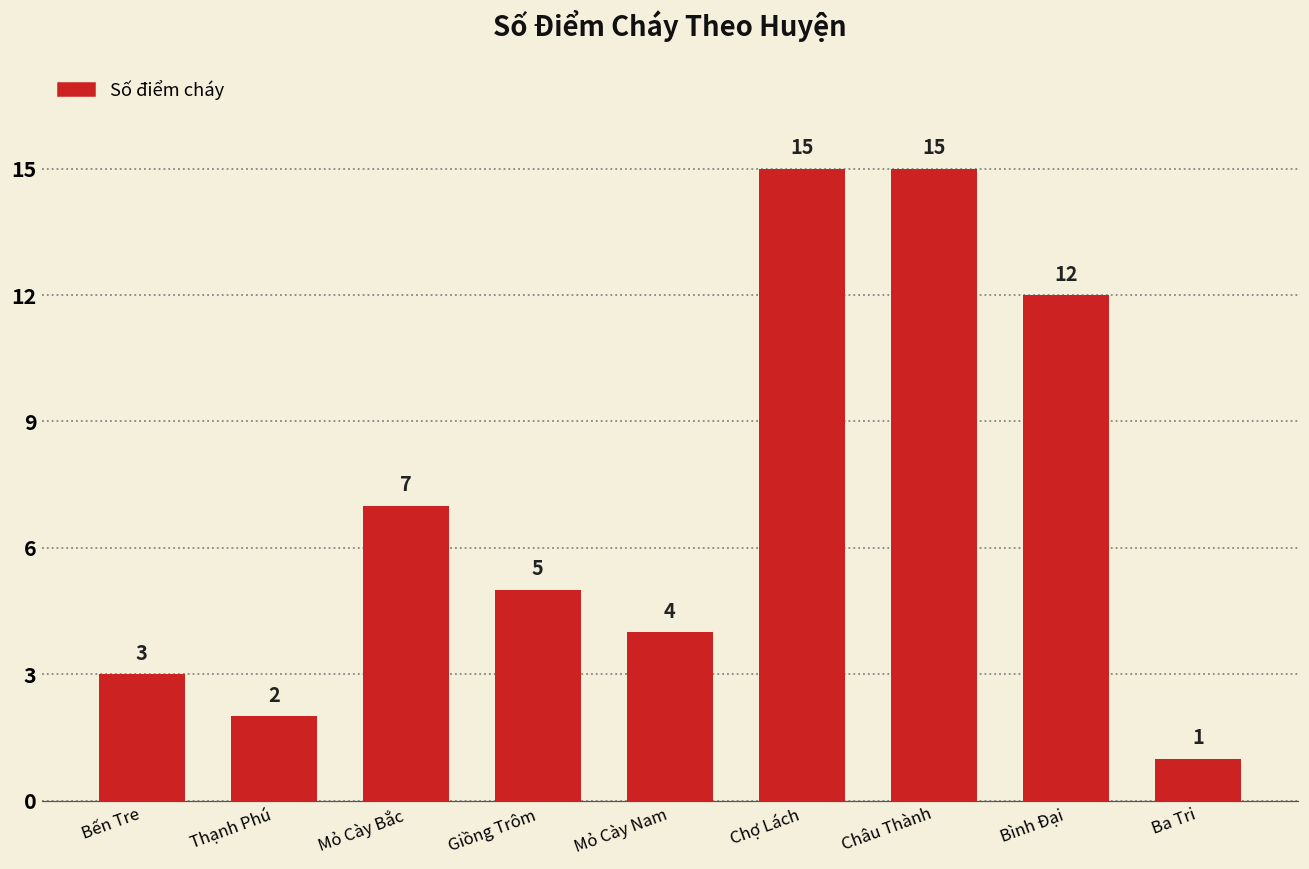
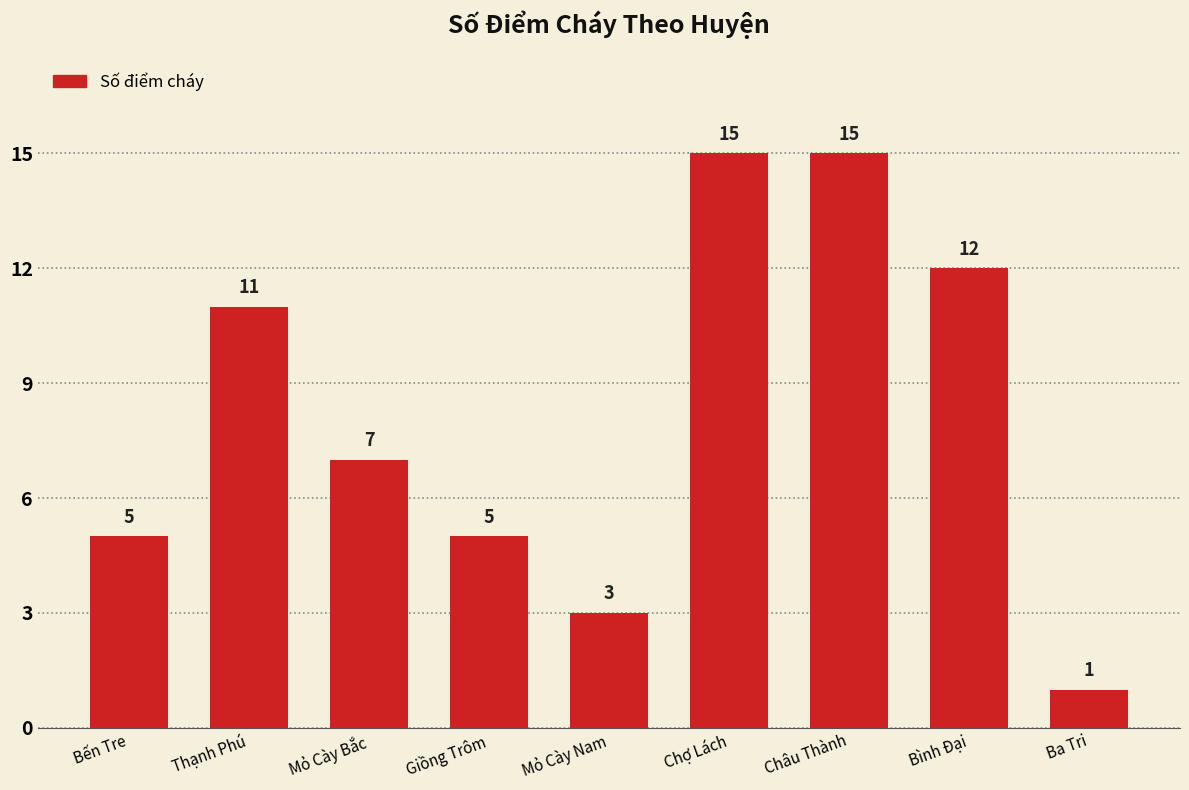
  {
-   "Bến Tre": 3,
-   "Thạnh Phú": 2,
+   "Bến Tre": 5,
+   "Thạnh Phú": 11,
    "Mỏ Cày Bắc": 7,
    "Giồng Trôm": 5,
-   "Mỏ Cày Nam": 4,
+   "Mỏ Cày Nam": 3,
    "Chợ Lách": 15,
    "Châu Thành": 15,
    "Bình Đại": 12,
    "Ba Tri": 1
  }
